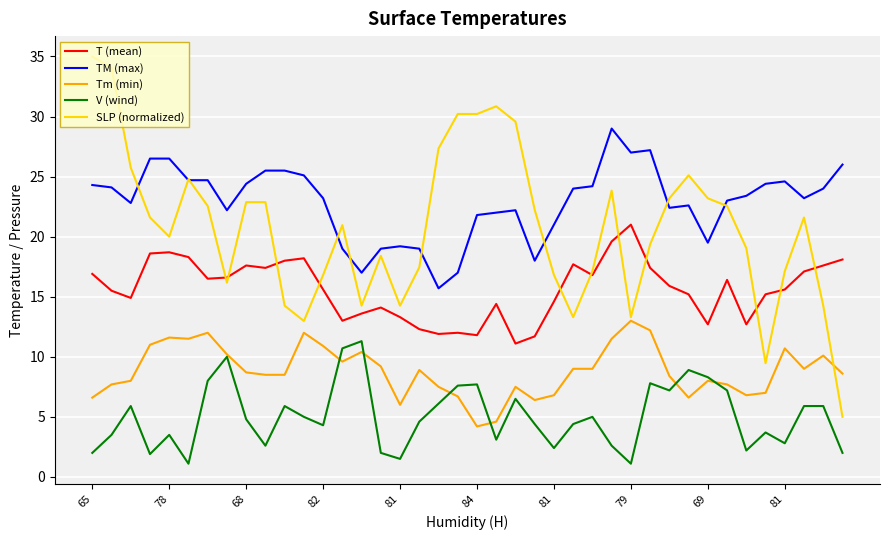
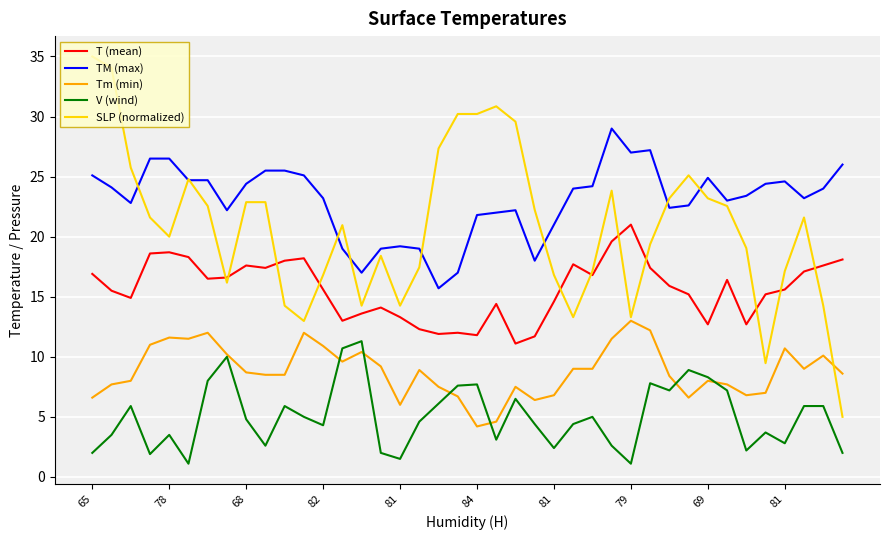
  {
    "T (mean)": {
      "65": 16.9,
      "78": 18.7,
      "68": 17.6,
      "82": 15.6,
      "84": 11.8,
      "79": 21.0,
      "69": 12.7
    },
    "TM (max)": {
-     "65": 24.3,
+     "65": 25.1,
      "78": 26.5,
      "68": 24.4,
      "82": 23.2,
      "84": 21.8,
      "79": 27.0,
-     "69": 19.5
+     "69": 24.9
    },
    "V (wind)": {
      "65": 2.0,
      "78": 3.5,
      "68": 4.8,
      "82": 4.3,
      "84": 7.7,
      "79": 1.1,
      "69": 8.3
    }
  }
